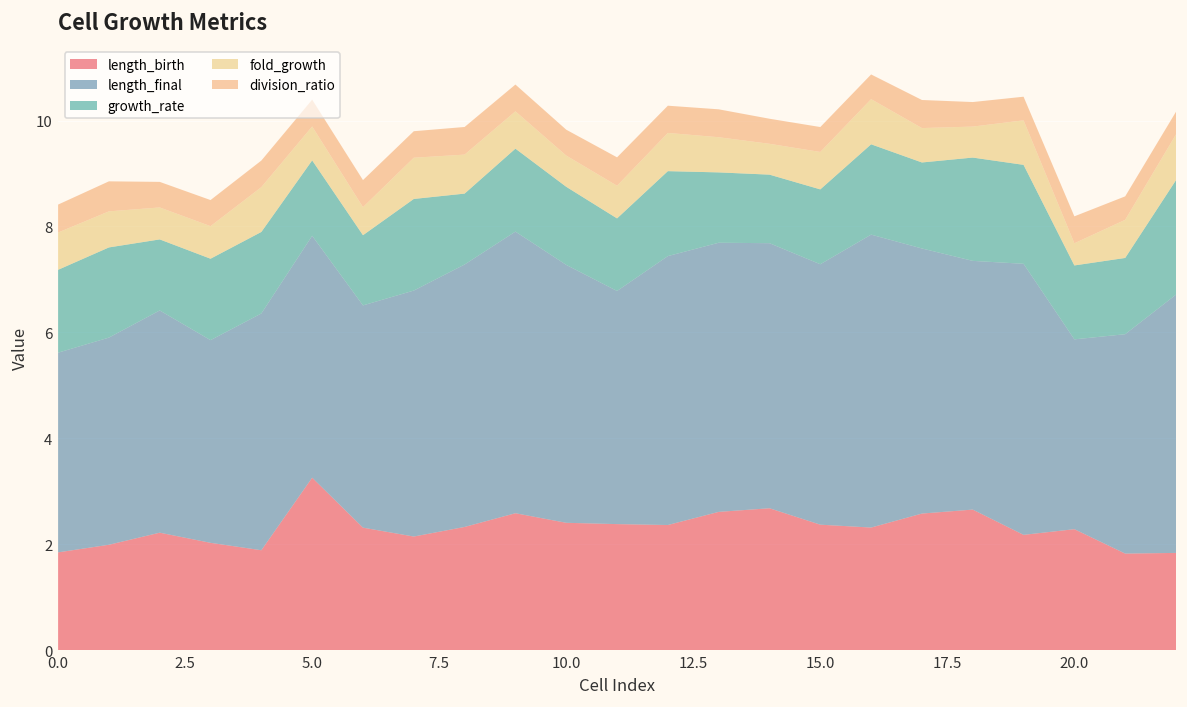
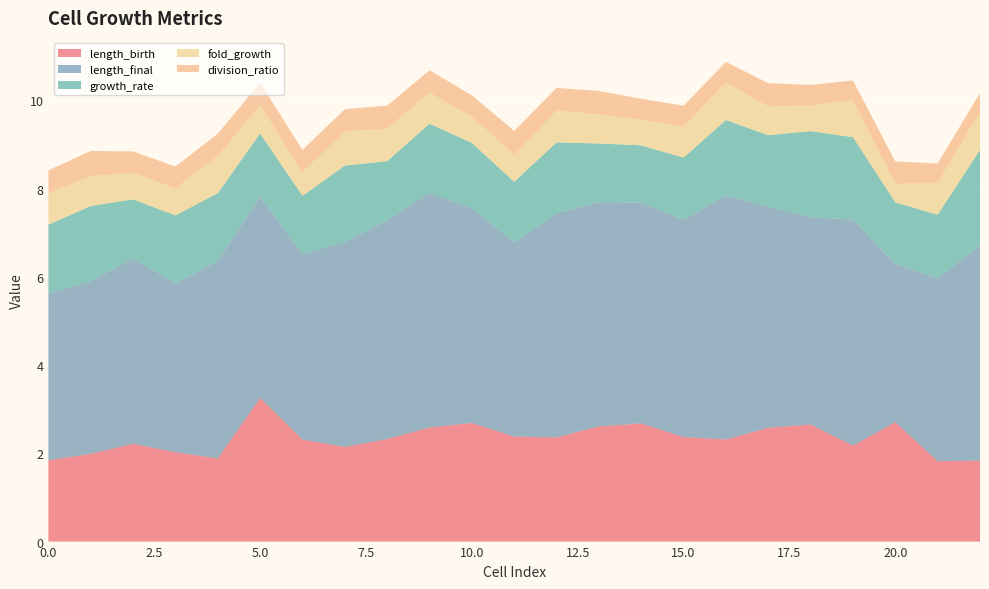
  {
    "length_birth": {
      "0.0": 1.8,
      "5.0": 3.3,
-     "10.0": 2.4,
+     "10.0": 2.7,
      "15.0": 2.4,
-     "20.0": 2.3
+     "20.0": 2.7
    }
  }
